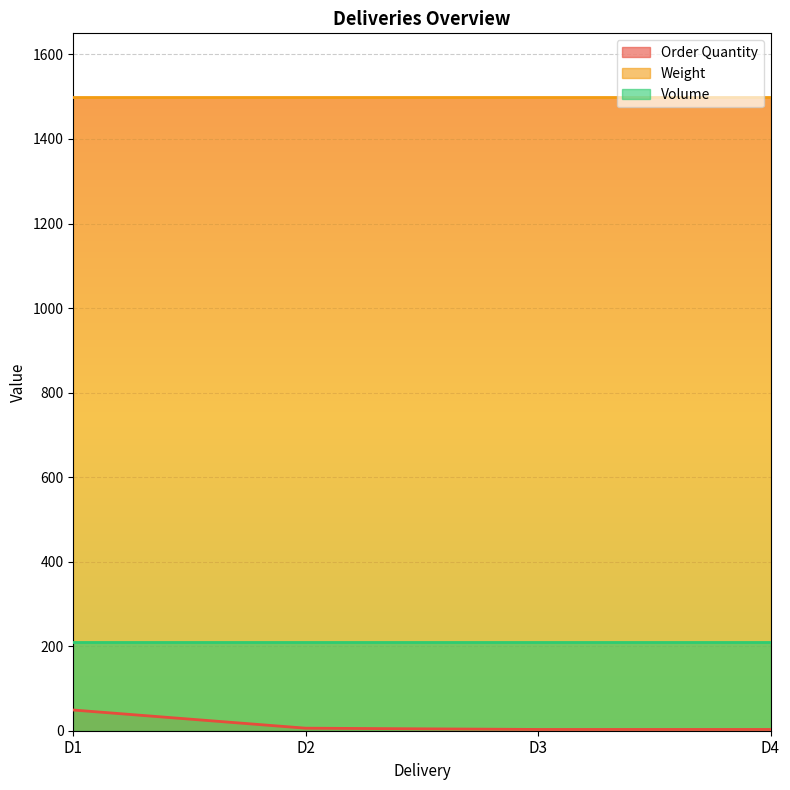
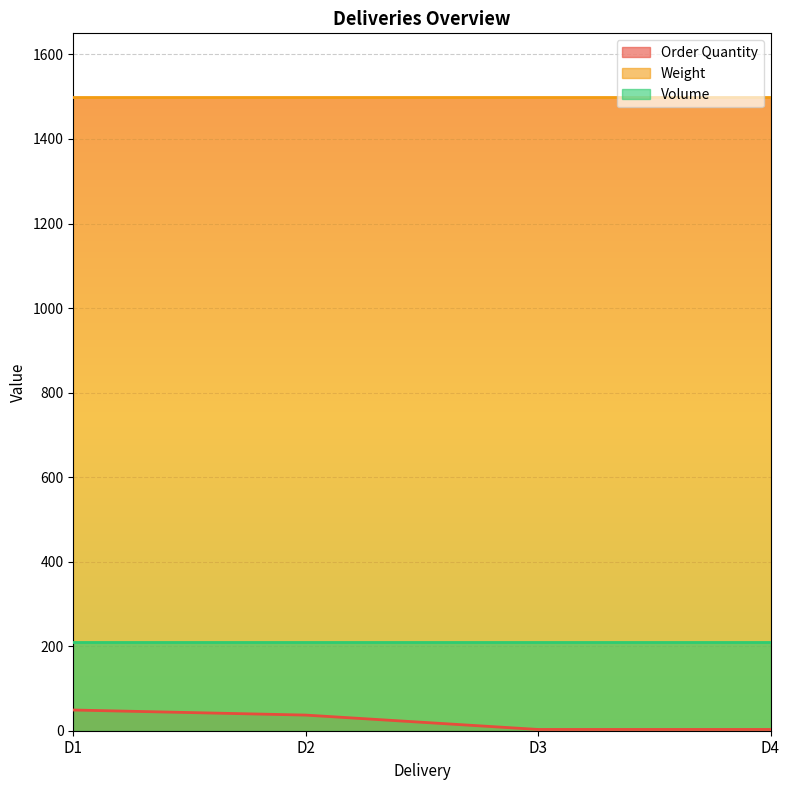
  {
    "Order Quantity": {
      "D1": 50,
-     "D2": 10,
+     "D2": 40,
      "D3": 0,
      "D4": 0
    },
    "Weight": {
      "D1": 1500,
      "D2": 1500,
      "D3": 1500,
      "D4": 1500
    },
    "Volume": {
      "D1": 210,
      "D2": 210,
      "D3": 210,
      "D4": 210
    }
  }
